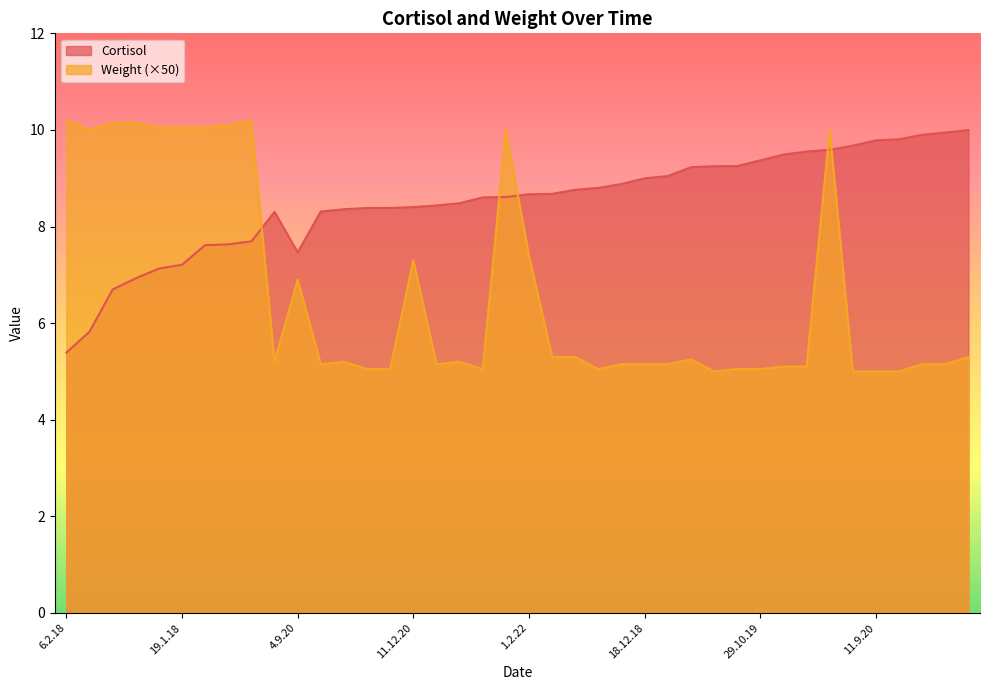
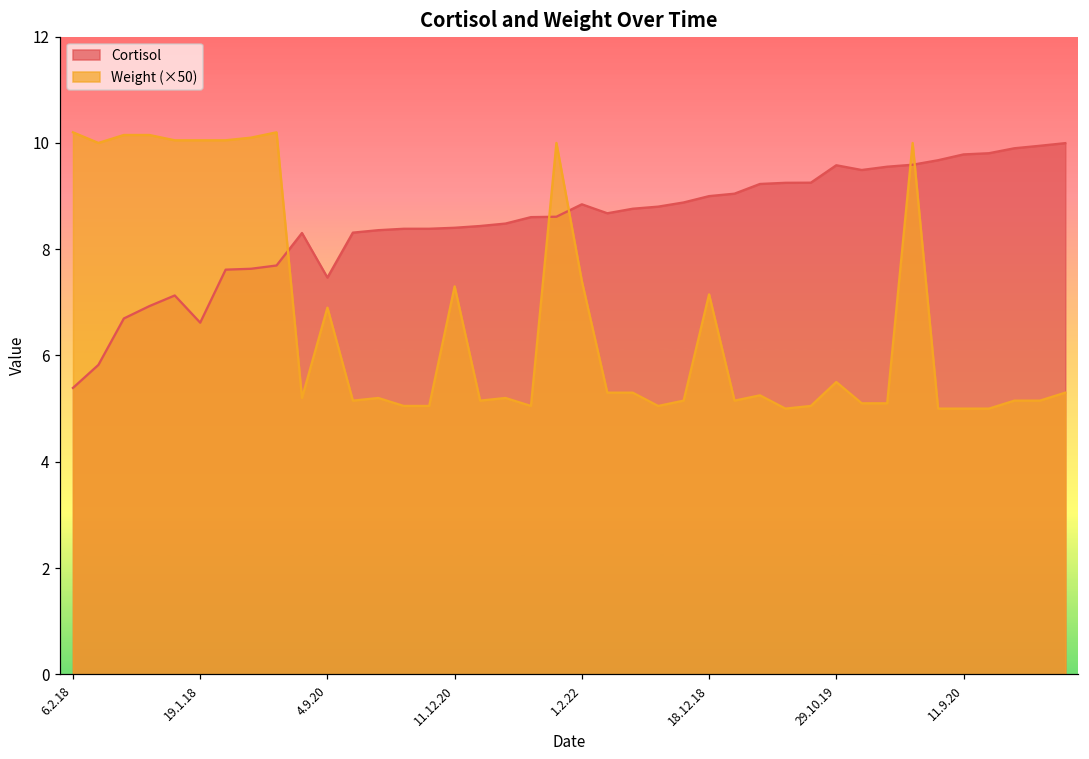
  {
    "Cortisol": {
      "6.2.18": 5.4,
-     "19.1.18": 7.2,
+     "19.1.18": 6.6,
      "4.9.20": 7.5,
      "11.12.20": 8.4,
-     "1.2.22": 8.7,
+     "1.2.22": 8.8,
      "18.12.18": 9.0,
-     "29.10.19": 9.4,
+     "29.10.19": 9.6,
      "11.9.20": 9.8
    },
    "Weight (×50)": {
      "6.2.18": 10.2,
      "19.1.18": 10.1,
      "4.9.20": 6.9,
      "11.12.20": 7.3,
      "1.2.22": 7.4,
-     "18.12.18": 5.1,
-     "29.10.19": 5.1,
+     "18.12.18": 7.1,
+     "29.10.19": 5.5,
      "11.9.20": 5.0
    }
  }
